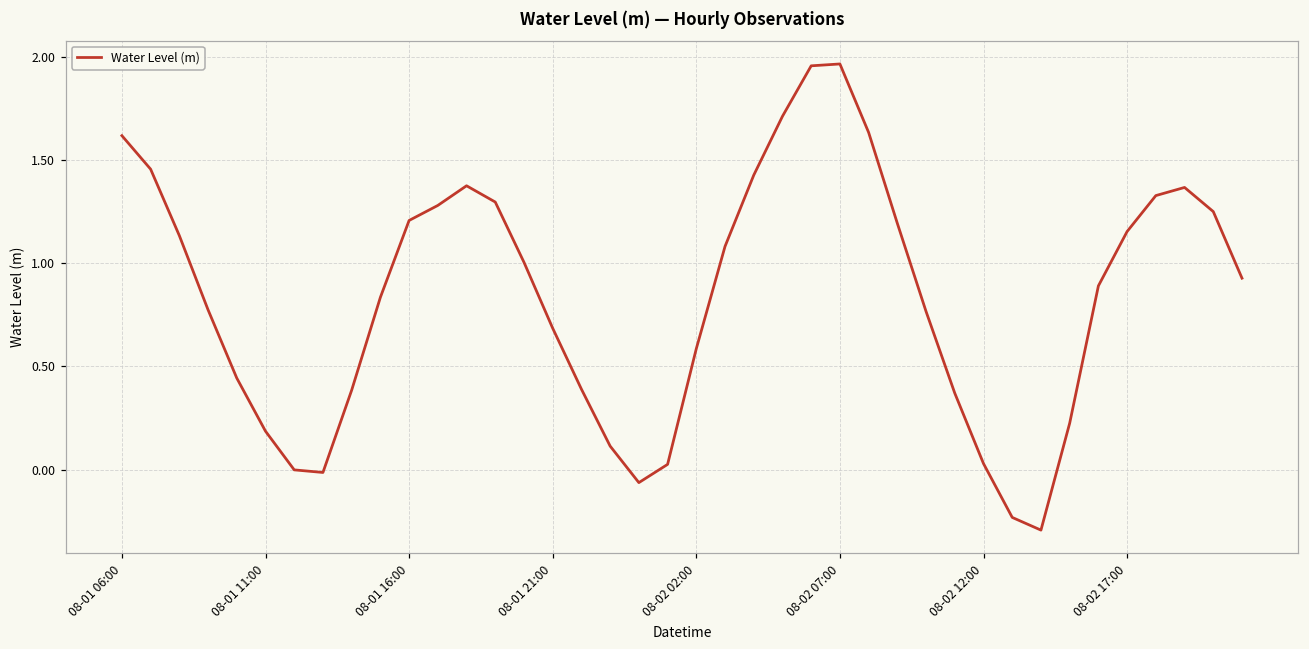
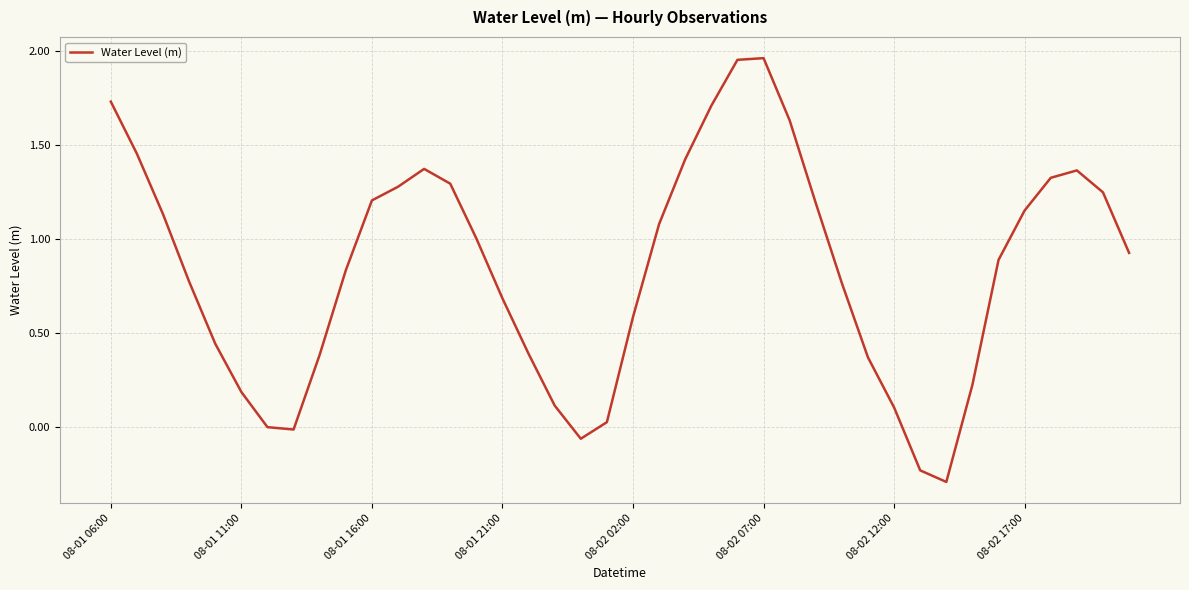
  {
-   "08-01 06:00": 1.62,
+   "08-01 06:00": 1.73,
    "08-01 11:00": 0.19,
    "08-01 16:00": 1.21,
    "08-01 21:00": 0.68,
    "08-02 02:00": 0.59,
    "08-02 07:00": 1.96,
-   "08-02 12:00": 0.03,
+   "08-02 12:00": 0.10,
    "08-02 17:00": 1.15
  }
